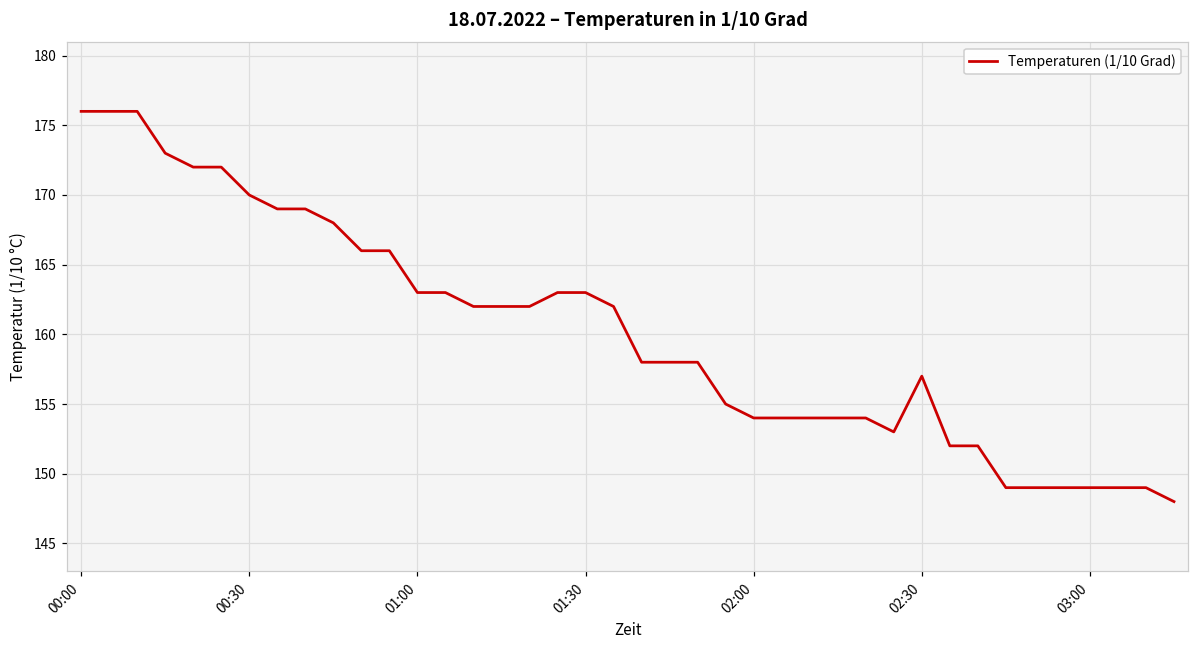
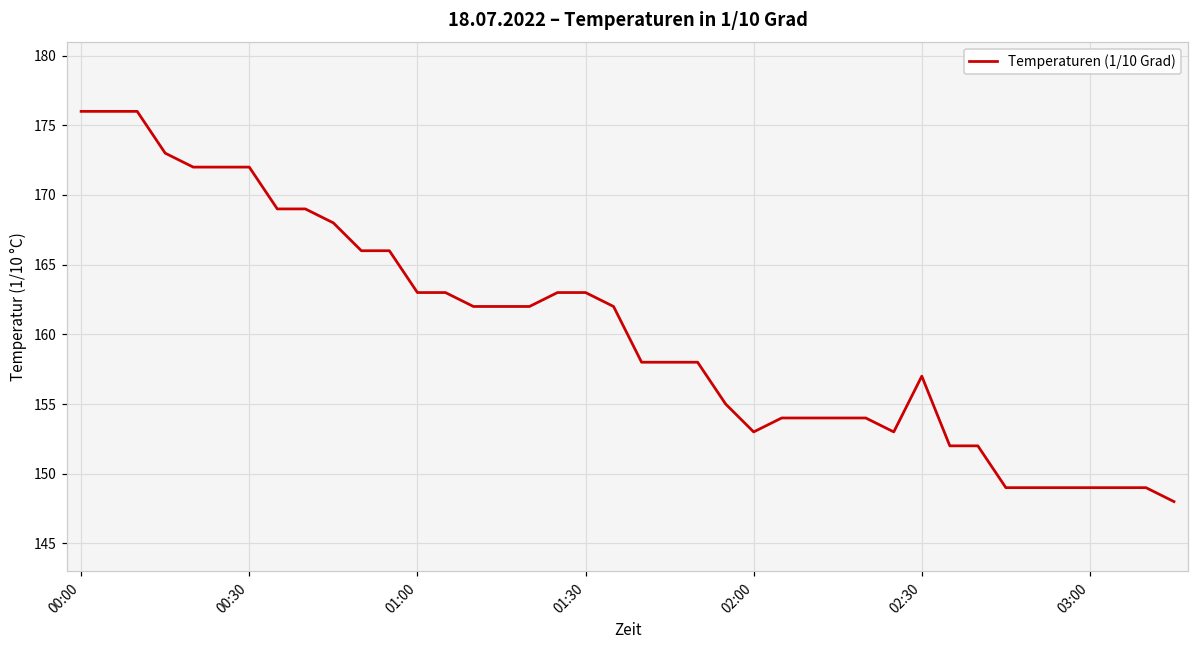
  {
    "00:00": 176,
-   "00:30": 170,
+   "00:30": 172,
    "01:00": 163,
    "01:30": 163,
-   "02:00": 154,
+   "02:00": 153,
    "02:30": 157,
    "03:00": 149
  }
